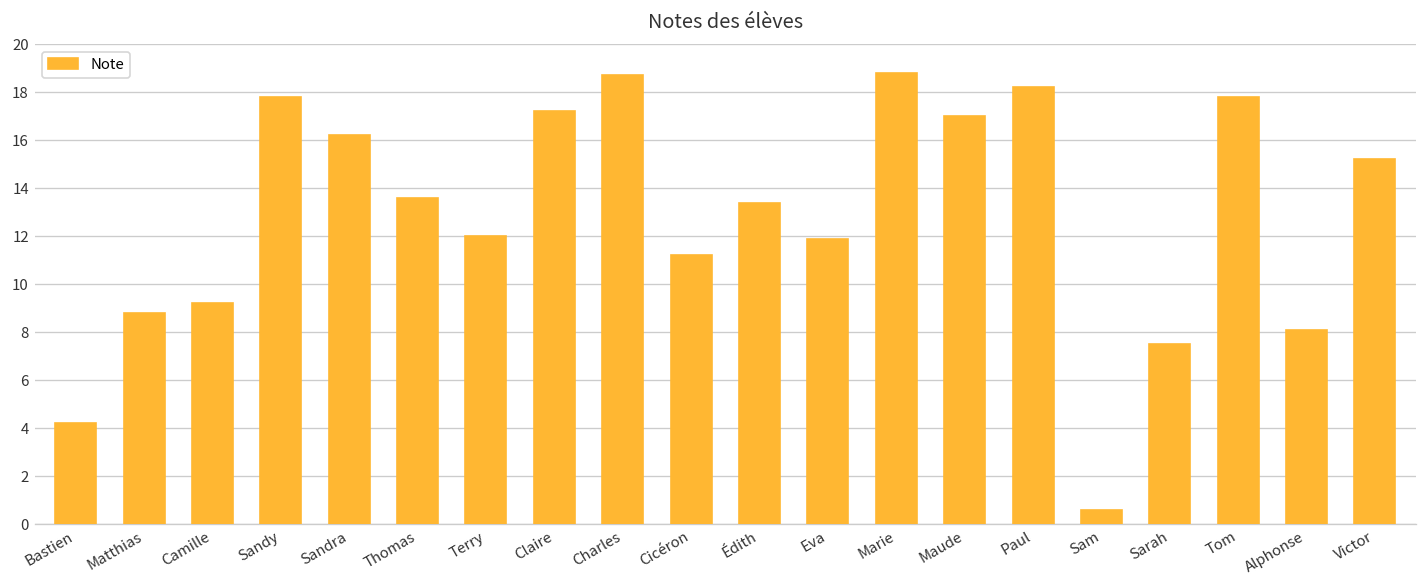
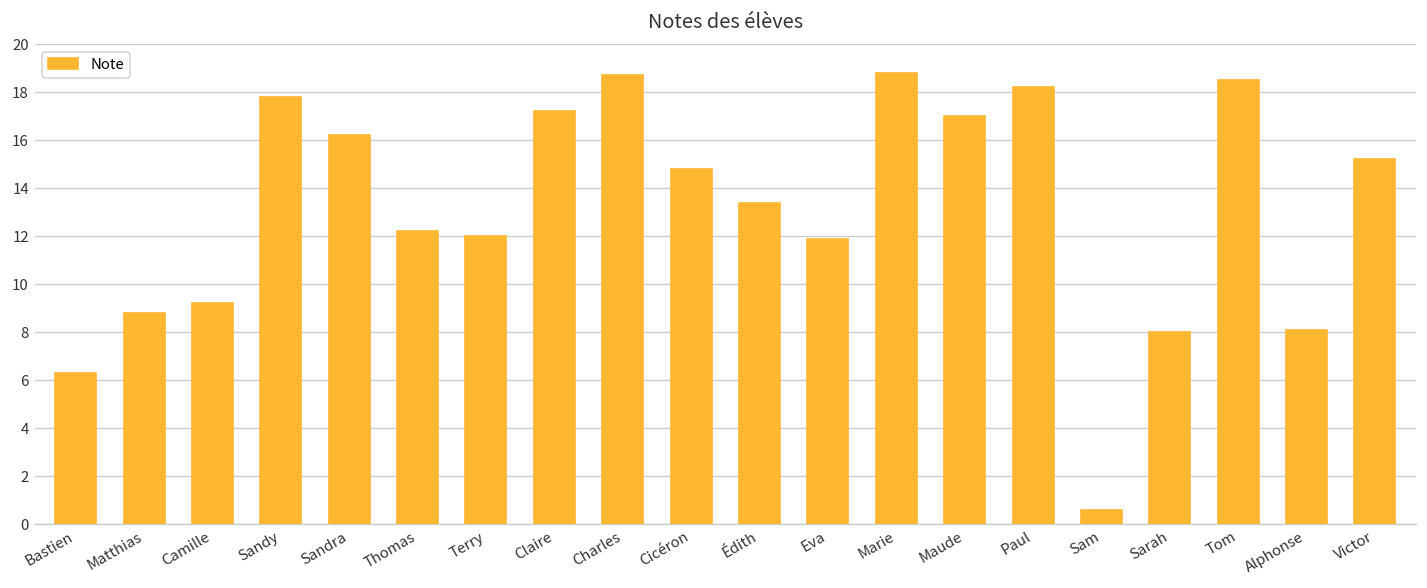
  {
-   "Bastien": 4.2,
+   "Bastien": 6.3,
    "Matthias": 8.8,
    "Camille": 9.2,
    "Sandy": 17.8,
    "Sandra": 16.2,
-   "Thomas": 13.6,
+   "Thomas": 12.2,
    "Terry": 12.0,
    "Claire": 17.2,
    "Charles": 18.7,
-   "Cicéron": 11.2,
+   "Cicéron": 14.8,
    "Édith": 13.4,
    "Eva": 11.9,
    "Marie": 18.8,
    "Maude": 17.0,
    "Paul": 18.2,
    "Sam": 0.6,
-   "Sarah": 7.5,
-   "Tom": 17.8,
+   "Sarah": 8.0,
+   "Tom": 18.5,
    "Alphonse": 8.1,
    "Victor": 15.2
  }
